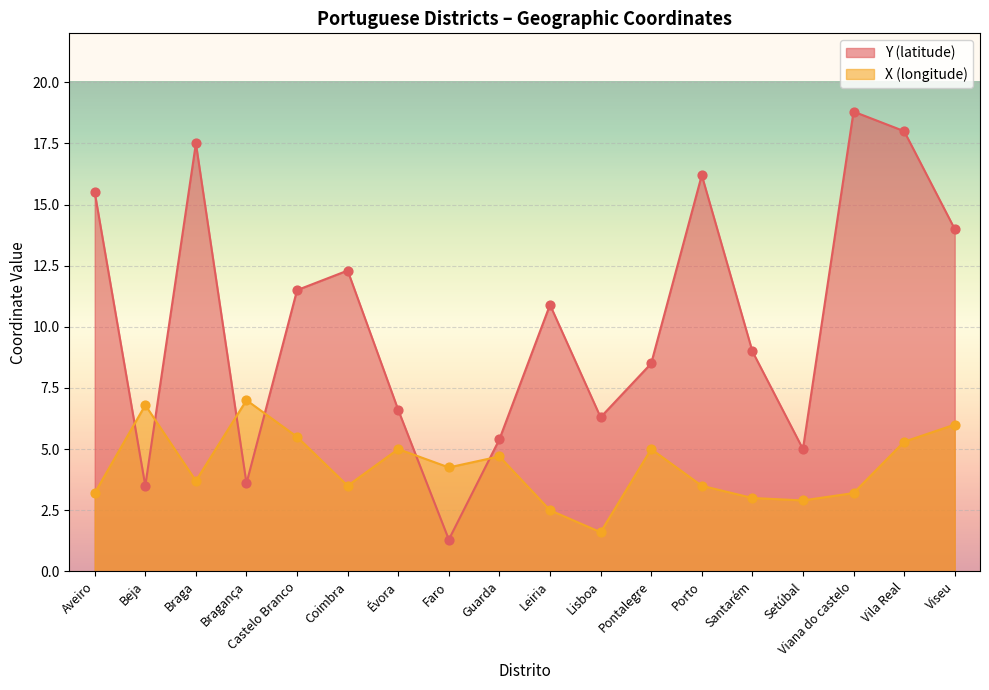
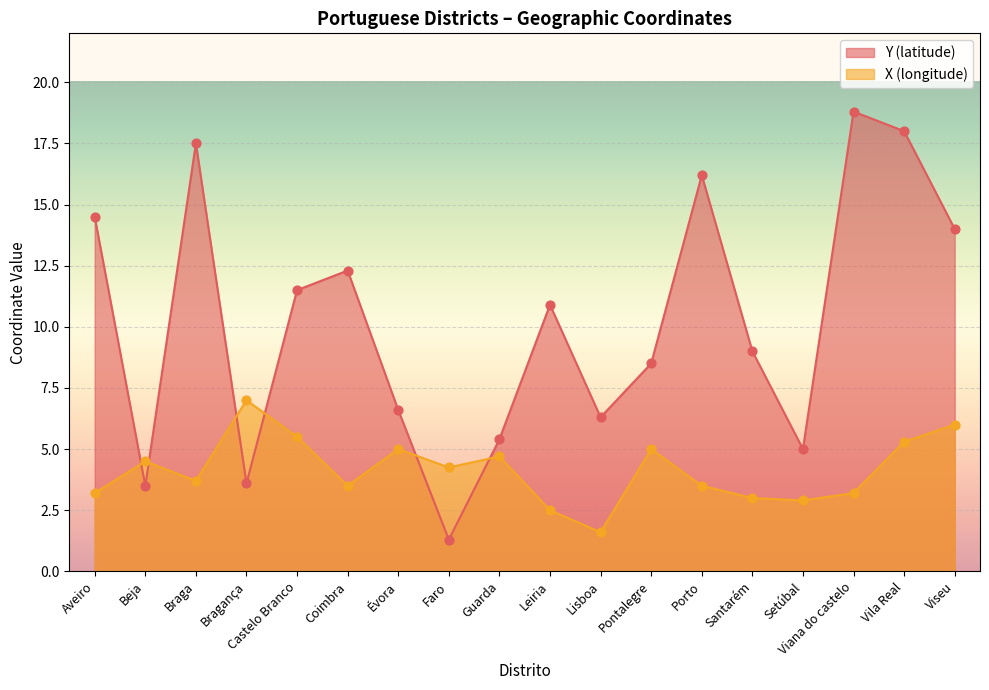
  {
    "Y (latitude)": {
-     "Aveiro": 15.5,
+     "Aveiro": 14.5,
      "Beja": 3.5,
      "Braga": 17.5,
      "Bragança": 3.6,
      "Castelo Branco": 11.5,
      "Coimbra": 12.3,
      "Évora": 6.6,
      "Faro": 1.3,
      "Guarda": 5.4,
      "Leiria": 10.9,
      "Lisboa": 6.3,
      "Pontalegre": 8.5,
      "Porto": 16.2,
      "Santarém": 9.0,
      "Setúbal": 5.0,
      "Viana do castelo": 18.8,
      "Vila Real": 18.0,
      "Viseu": 14.0
    },
    "X (longitude)": {
      "Aveiro": 3.2,
-     "Beja": 6.8,
+     "Beja": 4.5,
      "Braga": 3.7,
      "Bragança": 7.0,
      "Castelo Branco": 5.5,
      "Coimbra": 3.5,
      "Évora": 5.0,
      "Faro": 4.3,
      "Guarda": 4.7,
      "Leiria": 2.5,
      "Lisboa": 1.6,
      "Pontalegre": 5.0,
      "Porto": 3.5,
      "Santarém": 3.0,
      "Setúbal": 2.9,
      "Viana do castelo": 3.2,
      "Vila Real": 5.3,
      "Viseu": 6.0
    }
  }
